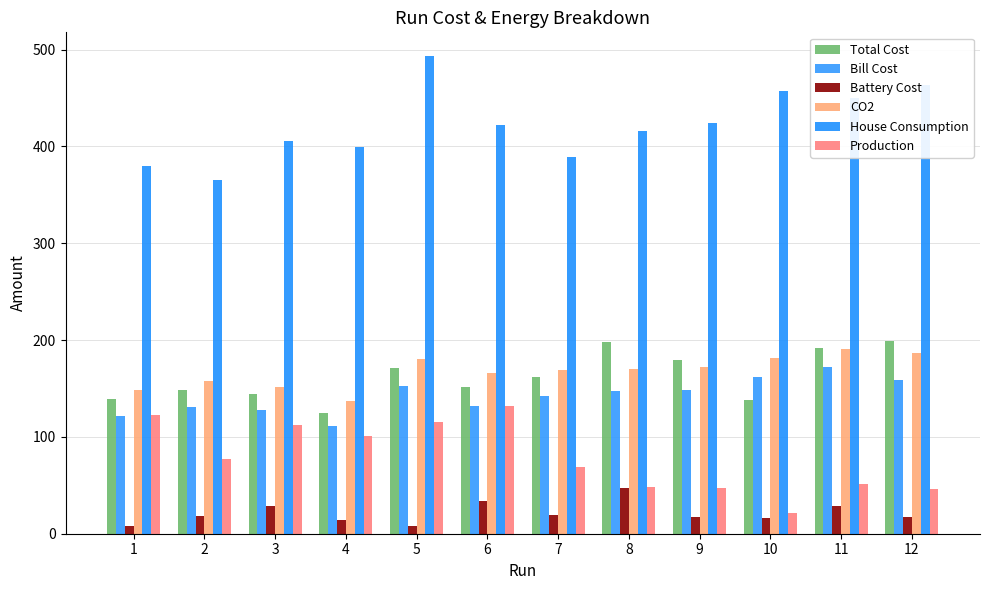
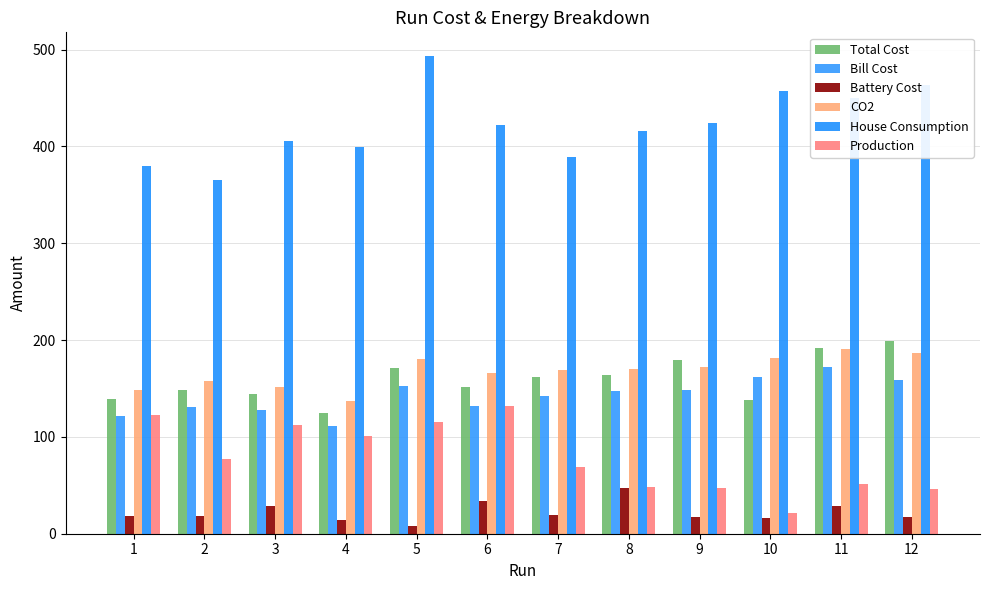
  {
    "Total Cost": {
      "1": 140,
      "2": 150,
      "3": 140,
      "4": 120,
      "5": 170,
      "6": 150,
      "7": 160,
-     "8": 200,
+     "8": 160,
      "9": 180,
      "10": 140,
      "11": 190,
      "12": 200
    },
    "Battery Cost": {
-     "1": 10,
+     "1": 20,
      "2": 20,
      "3": 30,
      "4": 10,
      "5": 10,
      "6": 30,
      "7": 20,
      "8": 50,
      "9": 20,
      "10": 20,
      "11": 30,
      "12": 20
    }
  }
